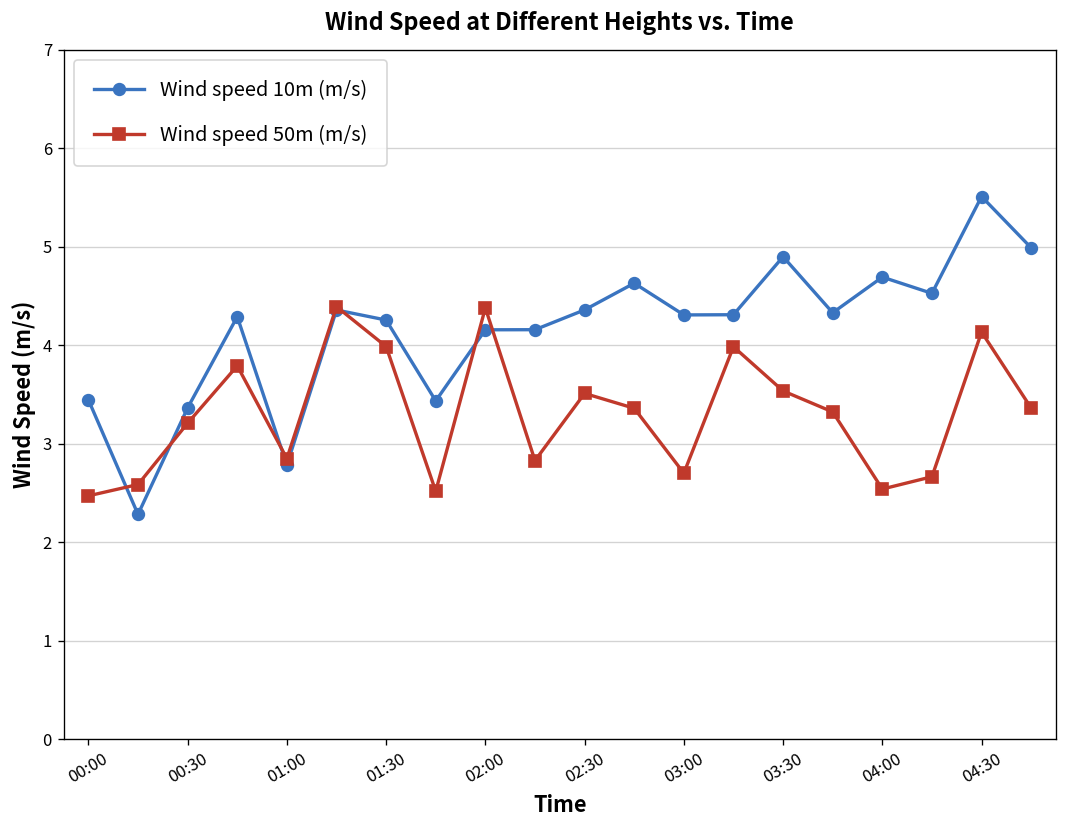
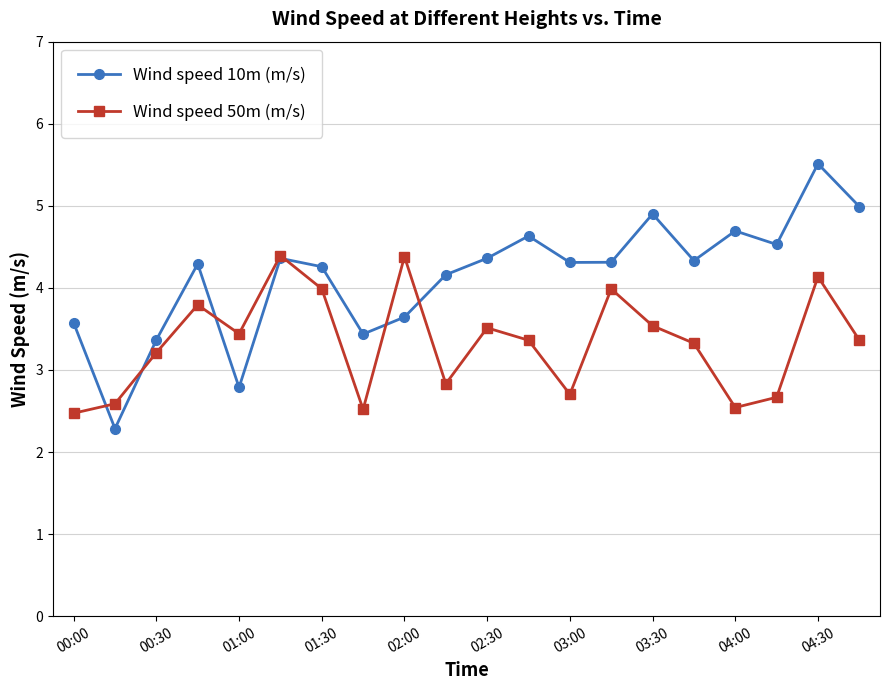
  {
    "Wind speed 10m (m/s)": {
-     "00:00": 3.4,
+     "00:00": 3.6,
      "00:30": 3.4,
      "01:00": 2.8,
      "01:30": 4.3,
-     "02:00": 4.2,
+     "02:00": 3.6,
      "02:30": 4.4,
      "03:00": 4.3,
      "03:30": 4.9,
      "04:00": 4.7,
      "04:30": 5.5
    },
    "Wind speed 50m (m/s)": {
      "00:00": 2.5,
      "00:30": 3.2,
-     "01:00": 2.9,
+     "01:00": 3.4,
      "01:30": 4.0,
      "02:00": 4.4,
      "02:30": 3.5,
      "03:00": 2.7,
      "03:30": 3.5,
      "04:00": 2.5,
      "04:30": 4.1
    }
  }
